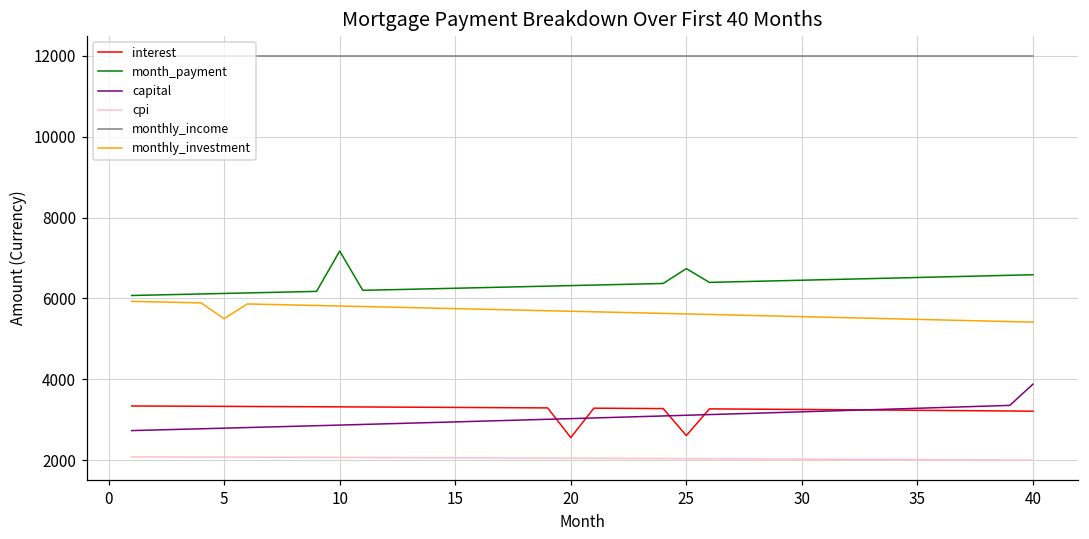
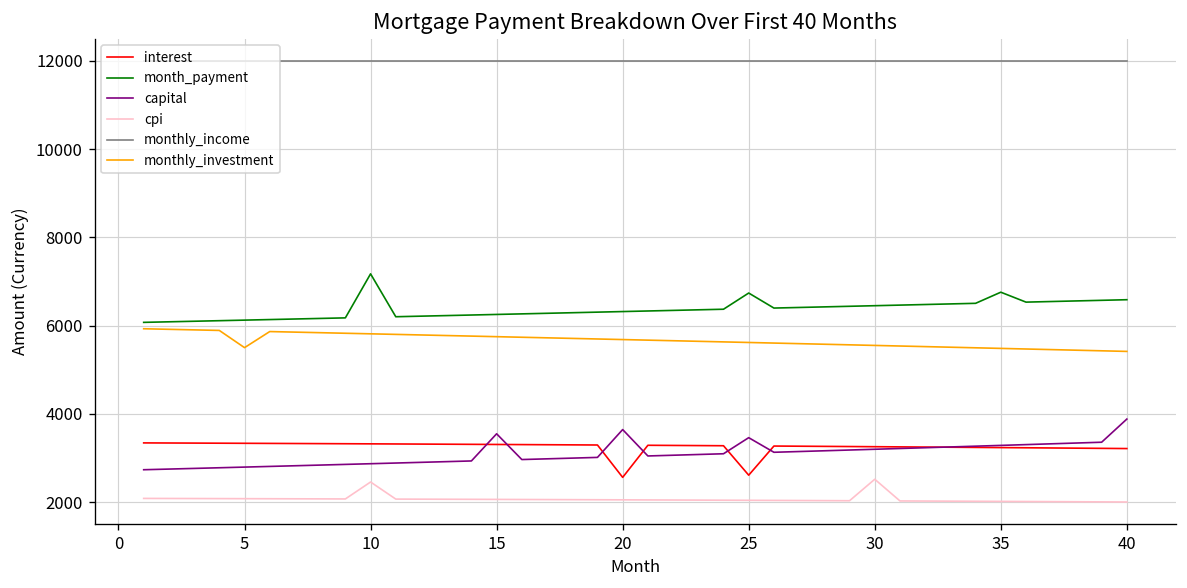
  {
    "interest": {
      "5": 3300,
      "10": 3300,
      "15": 3300,
      "20": 2600,
      "25": 2600,
      "40": 3200
    },
    "month_payment": {
      "5": 6100,
      "10": 7200,
      "15": 6300,
      "20": 6300,
      "25": 6700,
      "30": 6500,
-     "35": 6500,
+     "35": 6800,
      "40": 6600
    },
    "capital": {
      "5": 2800,
      "10": 2900,
-     "15": 2900,
-     "20": 3000,
-     "25": 3100,
+     "15": 3500,
+     "20": 3600,
+     "25": 3500,
      "40": 3900
    },
    "cpi": {
      "5": 2100,
-     "10": 2100,
+     "10": 2500,
      "15": 2100,
      "20": 2000,
      "25": 2000,
-     "30": 2000,
+     "30": 2500,
      "35": 2000,
      "40": 2000
    },
    "monthly_income": {
      "10": 12000,
      "15": 12000,
      "20": 12000,
      "25": 12000,
      "30": 12000,
      "35": 12000,
      "40": 12000
    },
    "monthly_investment": {
      "5": 5500,
      "10": 5800,
      "15": 5700,
      "20": 5700,
      "25": 5600,
      "30": 5500,
      "35": 5500,
      "40": 5400
    }
  }
